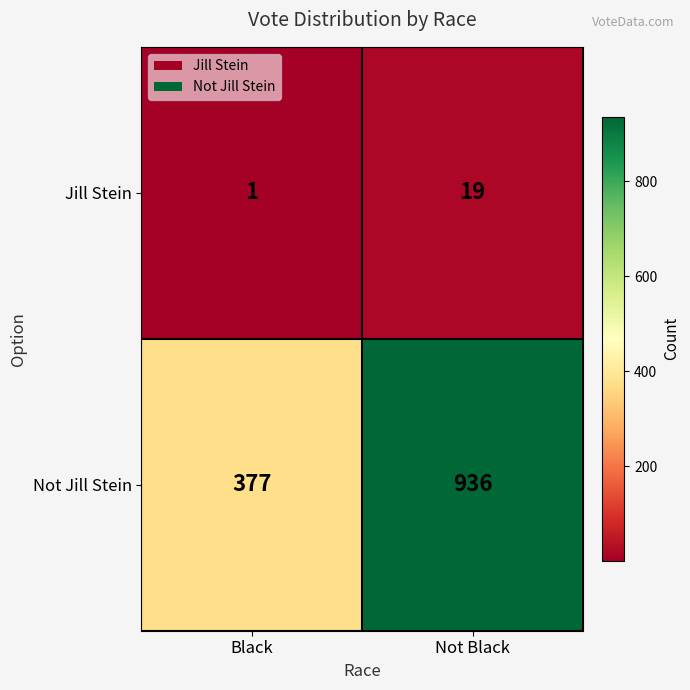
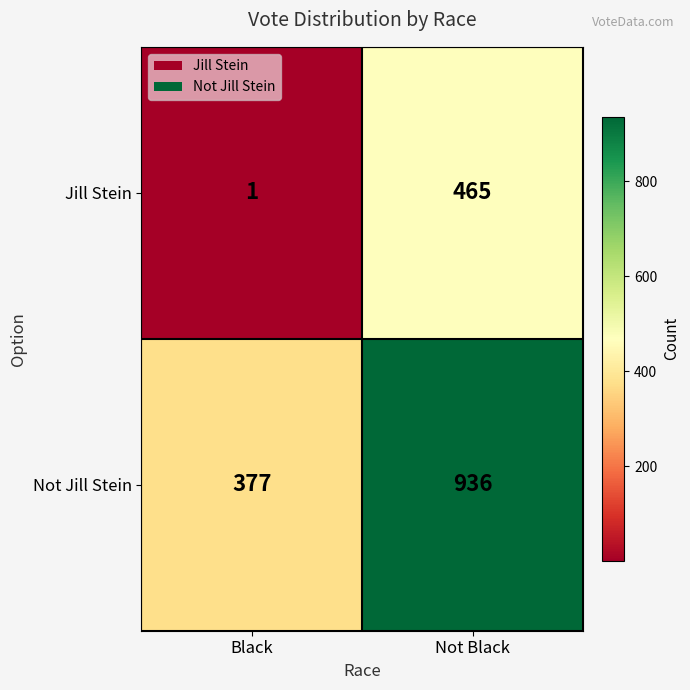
  {
    "Jill Stein": {
      "Black": 1,
-     "Not Black": 19
+     "Not Black": 465
    },
    "Not Jill Stein": {
      "Black": 377,
      "Not Black": 936
    }
  }
